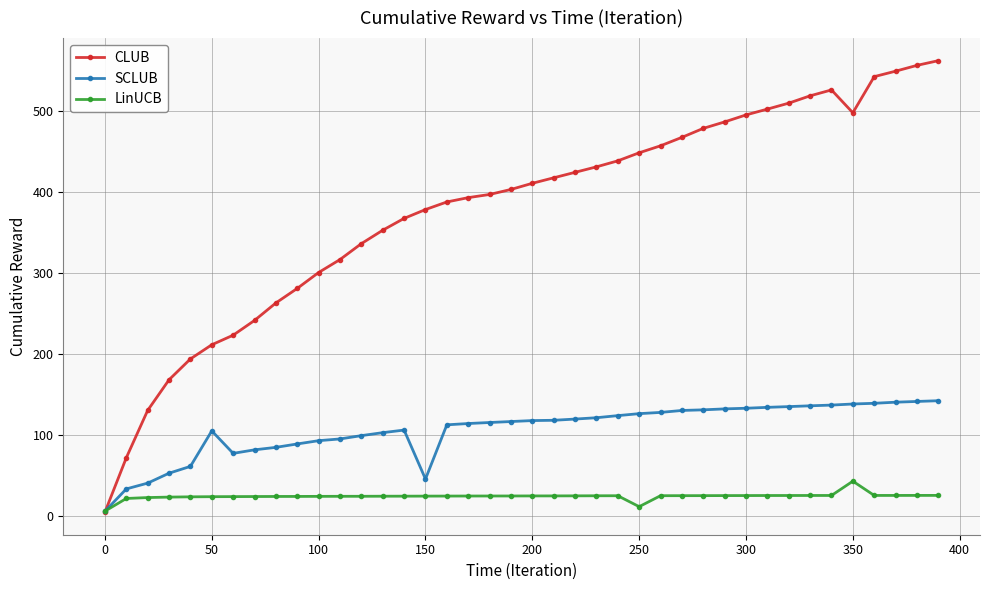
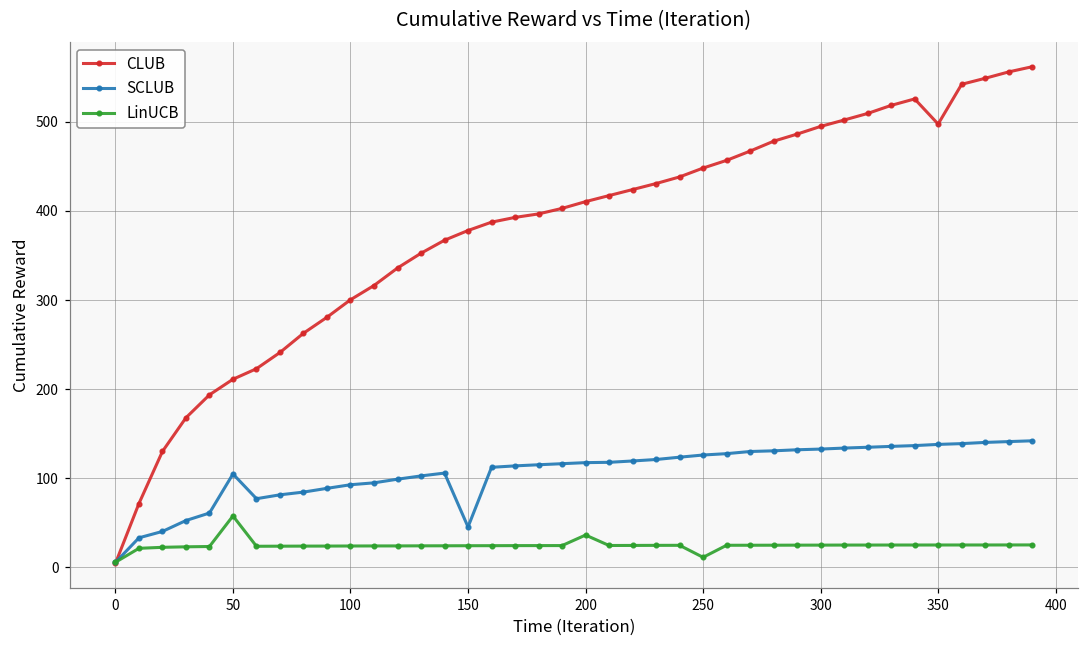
  {
    "CLUB": {
      "50": 210,
      "100": 300,
      "150": 380,
      "200": 410,
      "250": 450,
      "300": 490,
      "350": 500
    },
    "SCLUB": {
      "50": 100,
      "100": 90,
      "150": 50,
      "200": 120,
      "250": 130,
      "300": 130,
      "350": 140
    },
    "LinUCB": {
-     "50": 20,
+     "50": 60,
      "100": 20,
      "150": 20,
-     "200": 20,
+     "200": 40,
      "250": 10,
      "300": 20,
-     "350": 40
+     "350": 20
    }
  }
